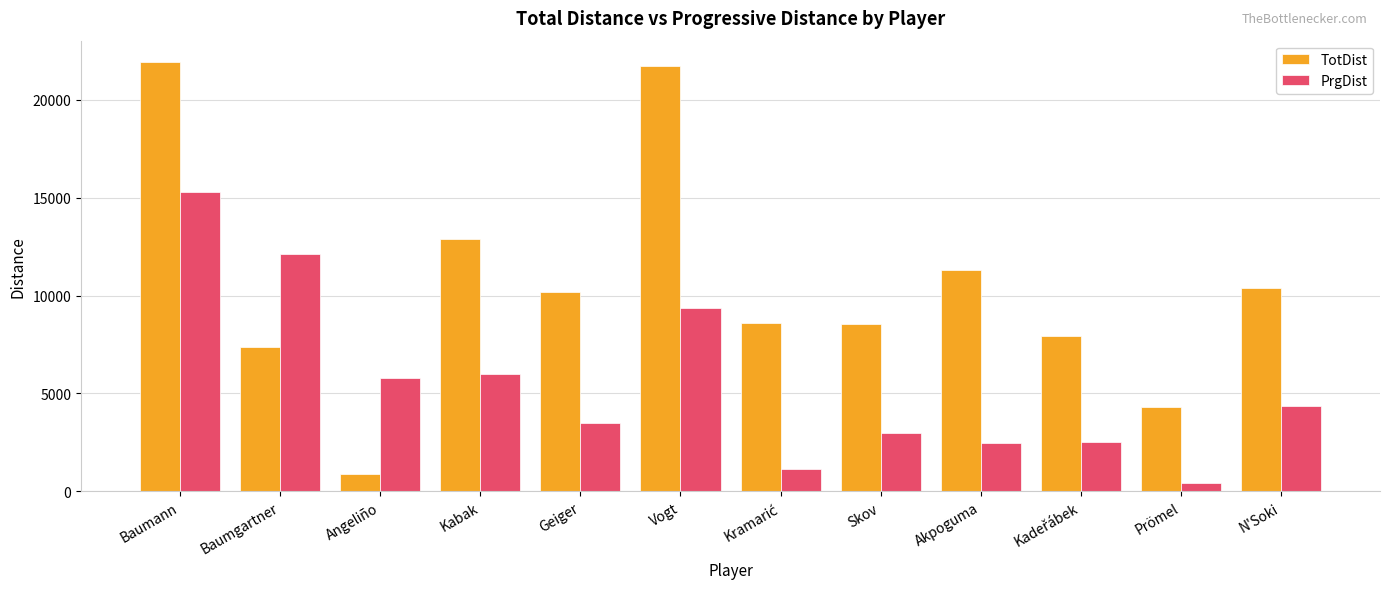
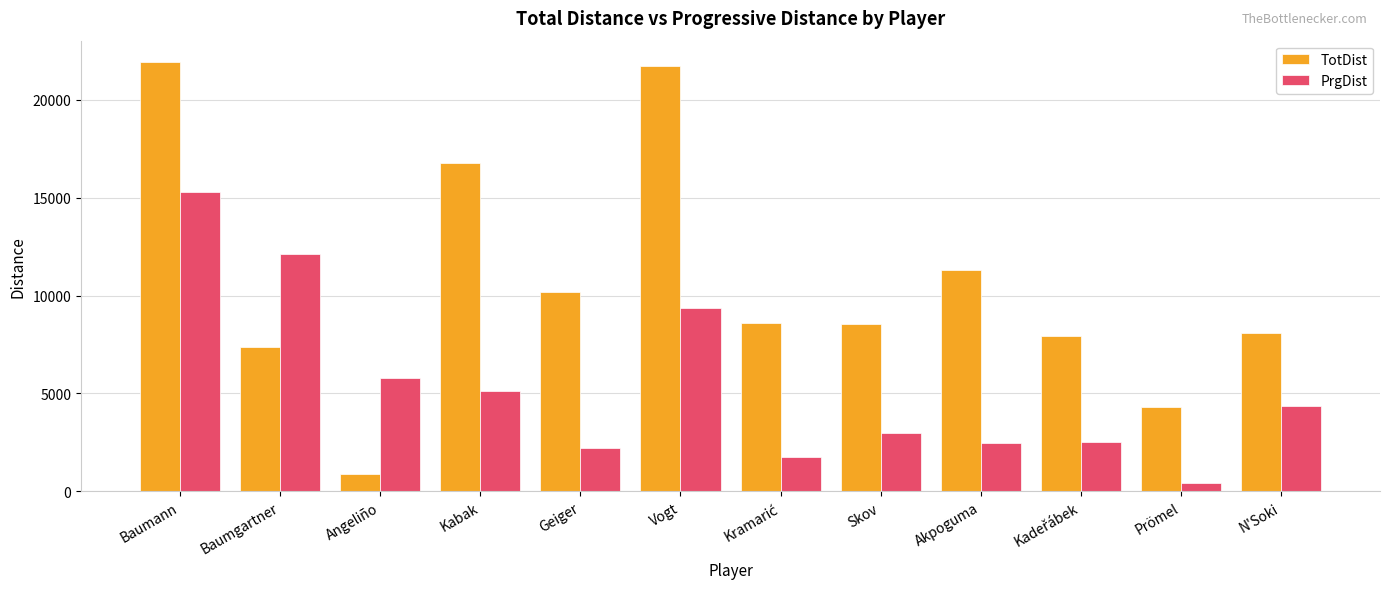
  {
    "TotDist": {
      "Baumann": 21900,
      "Baumgartner": 7400,
      "Angeliño": 900,
-     "Kabak": 12900,
+     "Kabak": 16700,
      "Geiger": 10200,
      "Vogt": 21700,
      "Kramarić": 8600,
      "Skov": 8500,
      "Akpoguma": 11300,
      "Kadeřábek": 7900,
      "Prömel": 4300,
-     "N'Soki": 10400
+     "N'Soki": 8100
    },
    "PrgDist": {
      "Baumann": 15300,
      "Baumgartner": 12100,
      "Angeliño": 5800,
-     "Kabak": 6000,
-     "Geiger": 3500,
+     "Kabak": 5100,
+     "Geiger": 2200,
      "Vogt": 9300,
-     "Kramarić": 1100,
+     "Kramarić": 1700,
      "Skov": 3000,
      "Akpoguma": 2500,
      "Kadeřábek": 2500,
      "Prömel": 400,
      "N'Soki": 4300
    }
  }
